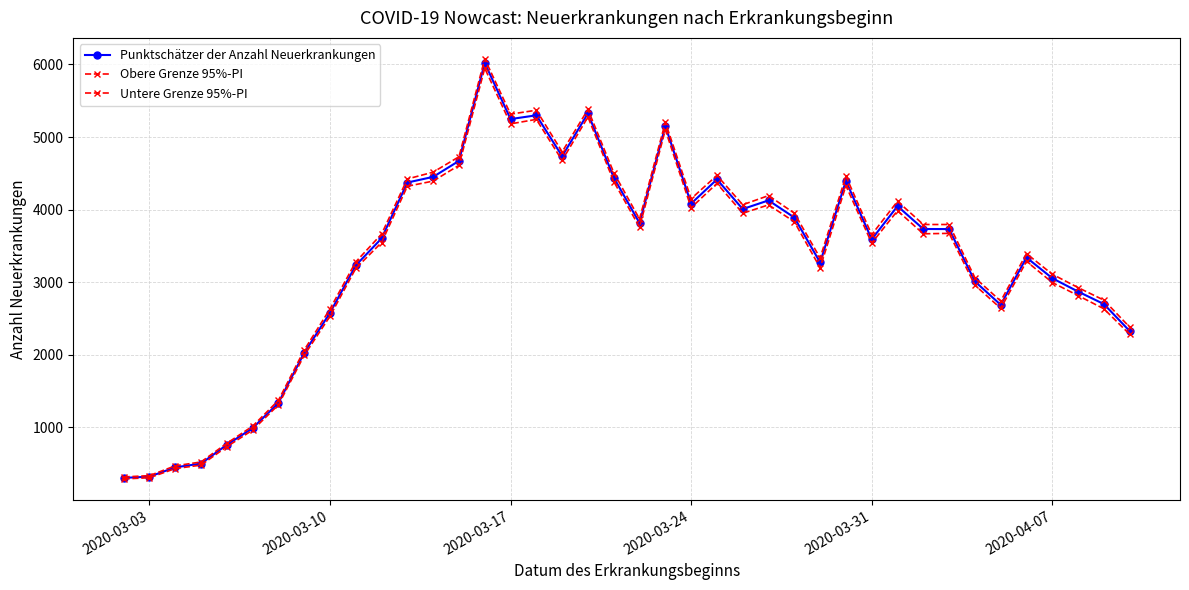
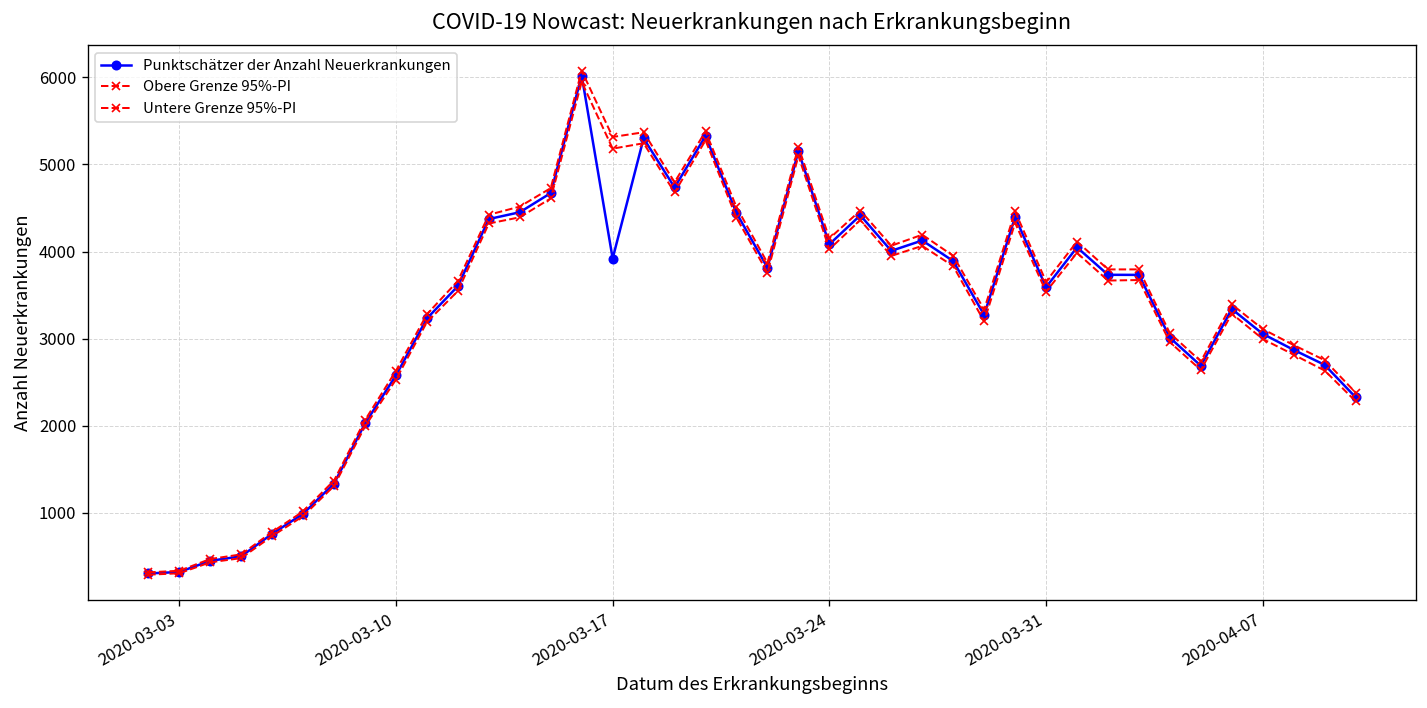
  {
    "Punktschätzer der Anzahl Neuerkrankungen": {
      "2020-03-10": 2600,
-     "2020-03-17": 5200,
+     "2020-03-17": 3900,
      "2020-03-24": 4100,
      "2020-03-31": 3600,
      "2020-04-07": 3100
    }
  }
